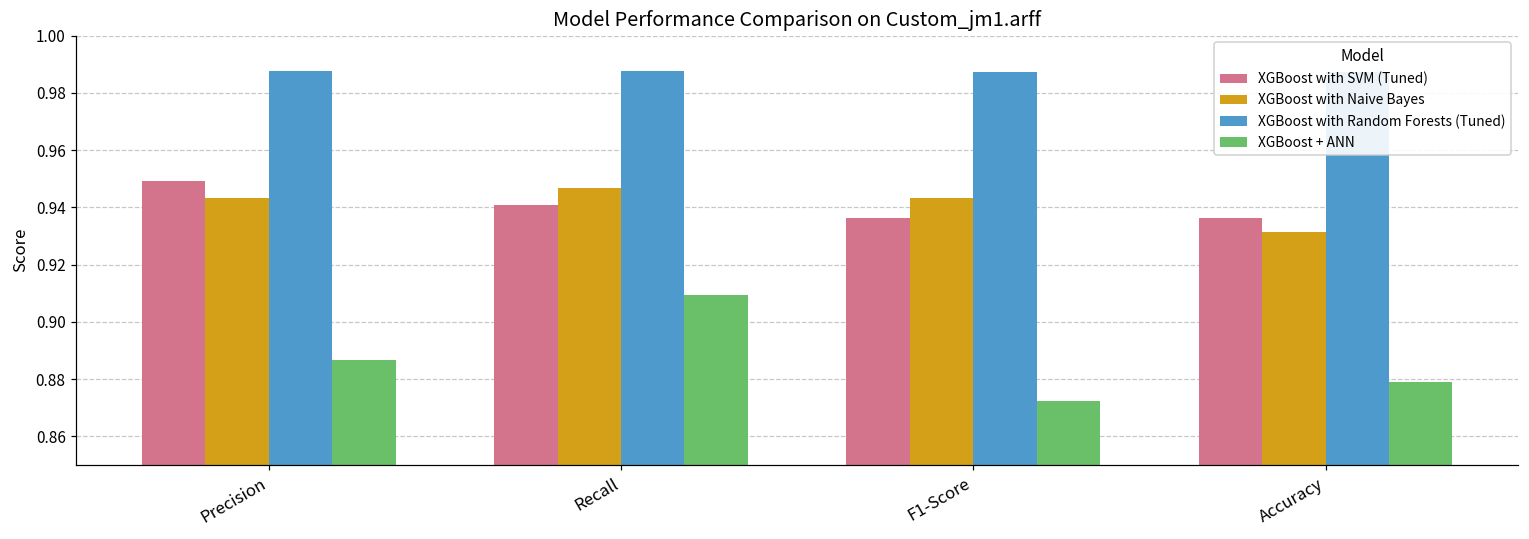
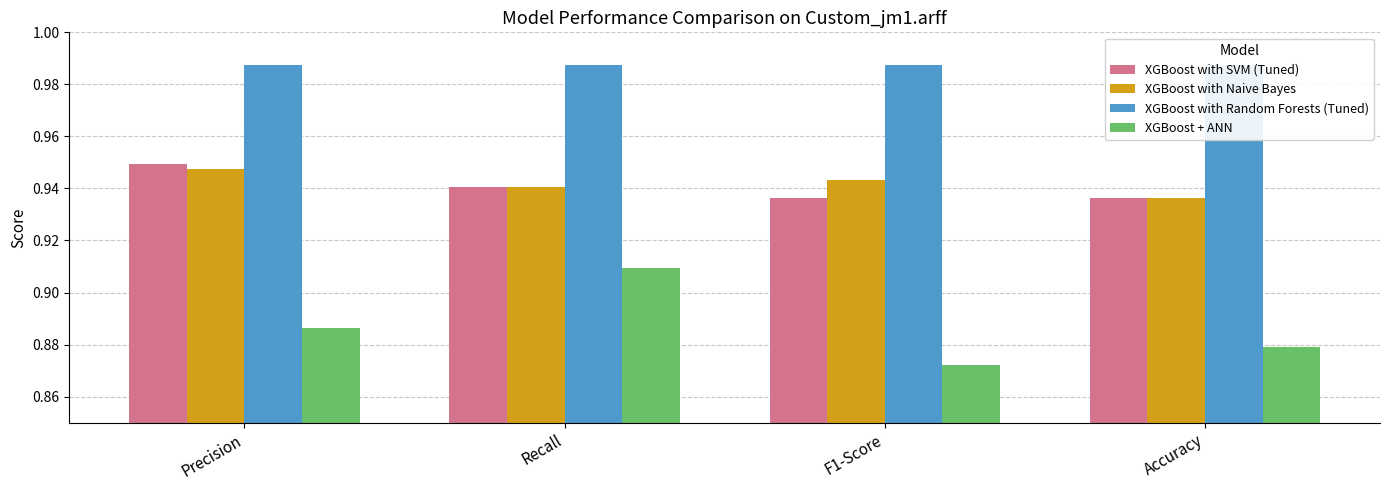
  {
    "XGBoost with SVM (Tuned)": {
      "Precision": 0.949,
      "Recall": 0.941,
      "F1-Score": 0.936,
      "Accuracy": 0.936
    },
    "XGBoost with Naive Bayes": {
-     "Precision": 0.943,
-     "Recall": 0.947,
+     "Precision": 0.947,
+     "Recall": 0.941,
      "F1-Score": 0.943,
-     "Accuracy": 0.931
+     "Accuracy": 0.936
    },
    "XGBoost with Random Forests (Tuned)": {
      "Precision": 0.987,
      "Recall": 0.987,
      "F1-Score": 0.987
    },
    "XGBoost + ANN": {
      "Precision": 0.886,
      "Recall": 0.909,
      "F1-Score": 0.872,
      "Accuracy": 0.879
    }
  }
